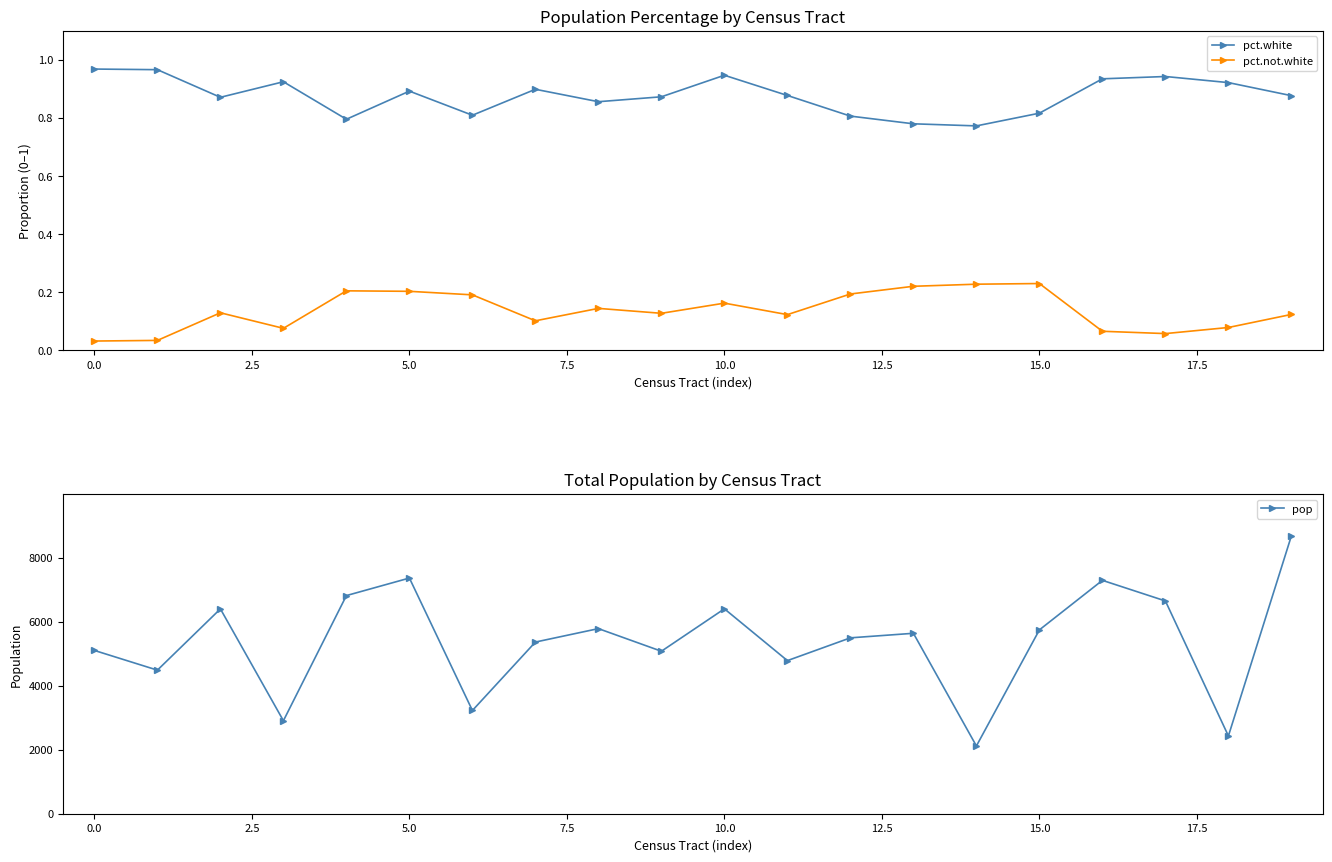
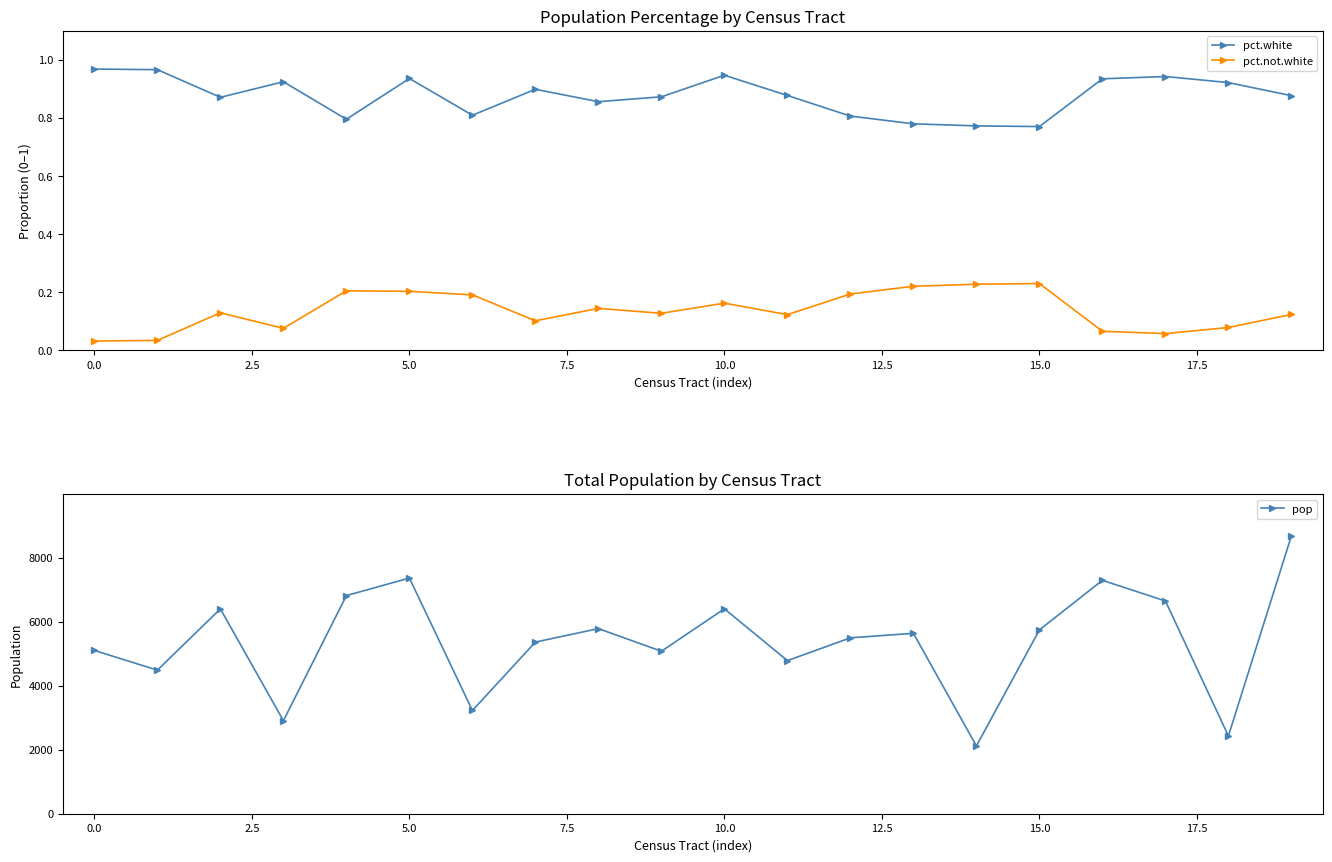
  {
    "Population Percentage by Census Tract": {
      "pct.white": {
        "0.0": 0.97,
-       "5.0": 0.89,
+       "5.0": 0.94,
        "10.0": 0.95,
-       "15.0": 0.82
+       "15.0": 0.77
      },
      "pct.not.white": {
        "0.0": 0.03,
        "5.0": 0.20,
        "10.0": 0.16,
        "15.0": 0.23
      }
    },
    "Total Population by Census Tract": {
      "0.0": 5100,
      "5.0": 7400,
      "10.0": 6400,
      "15.0": 5700
    }
  }
